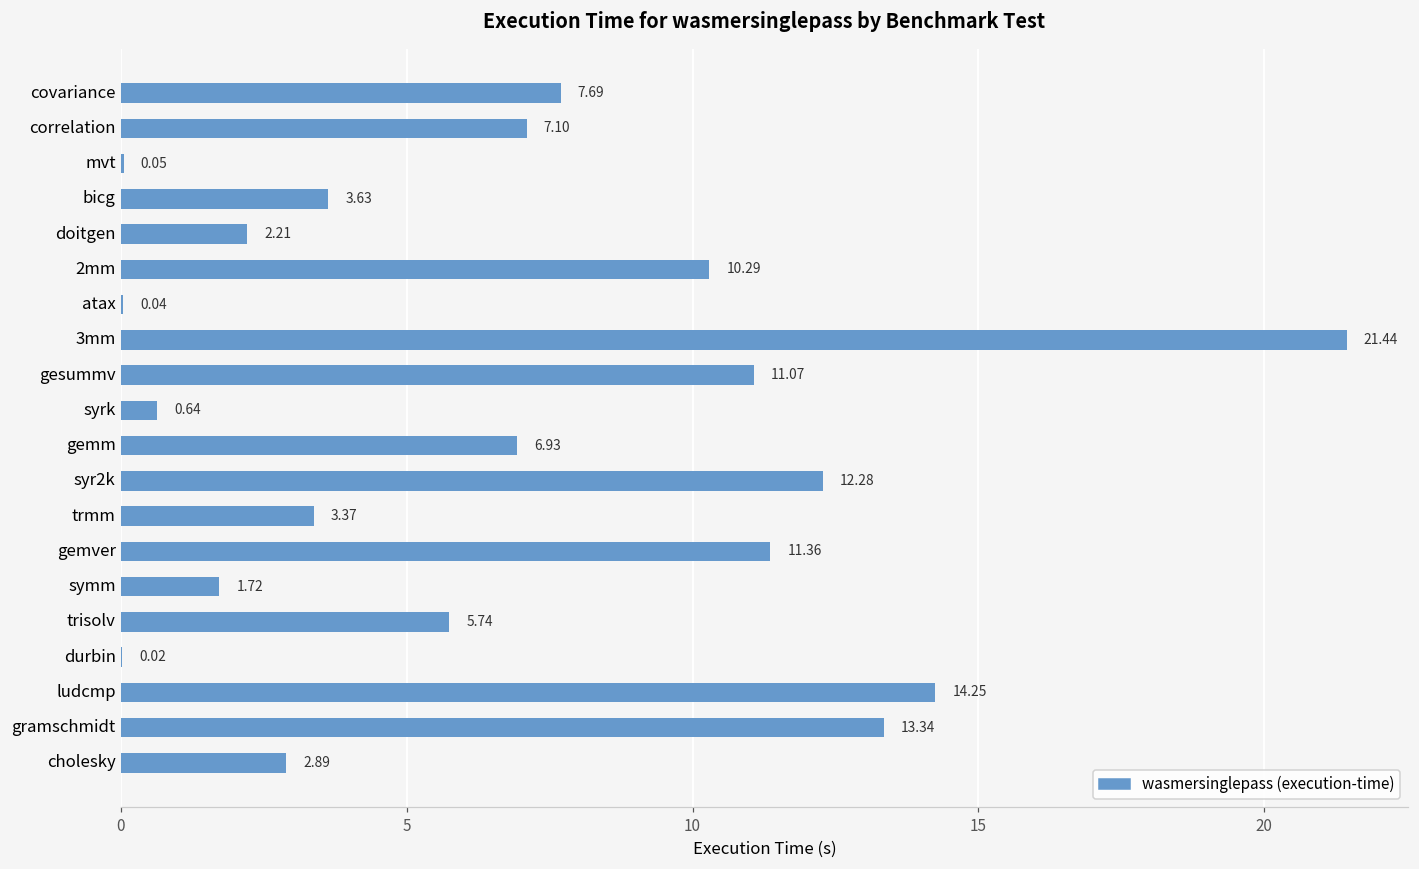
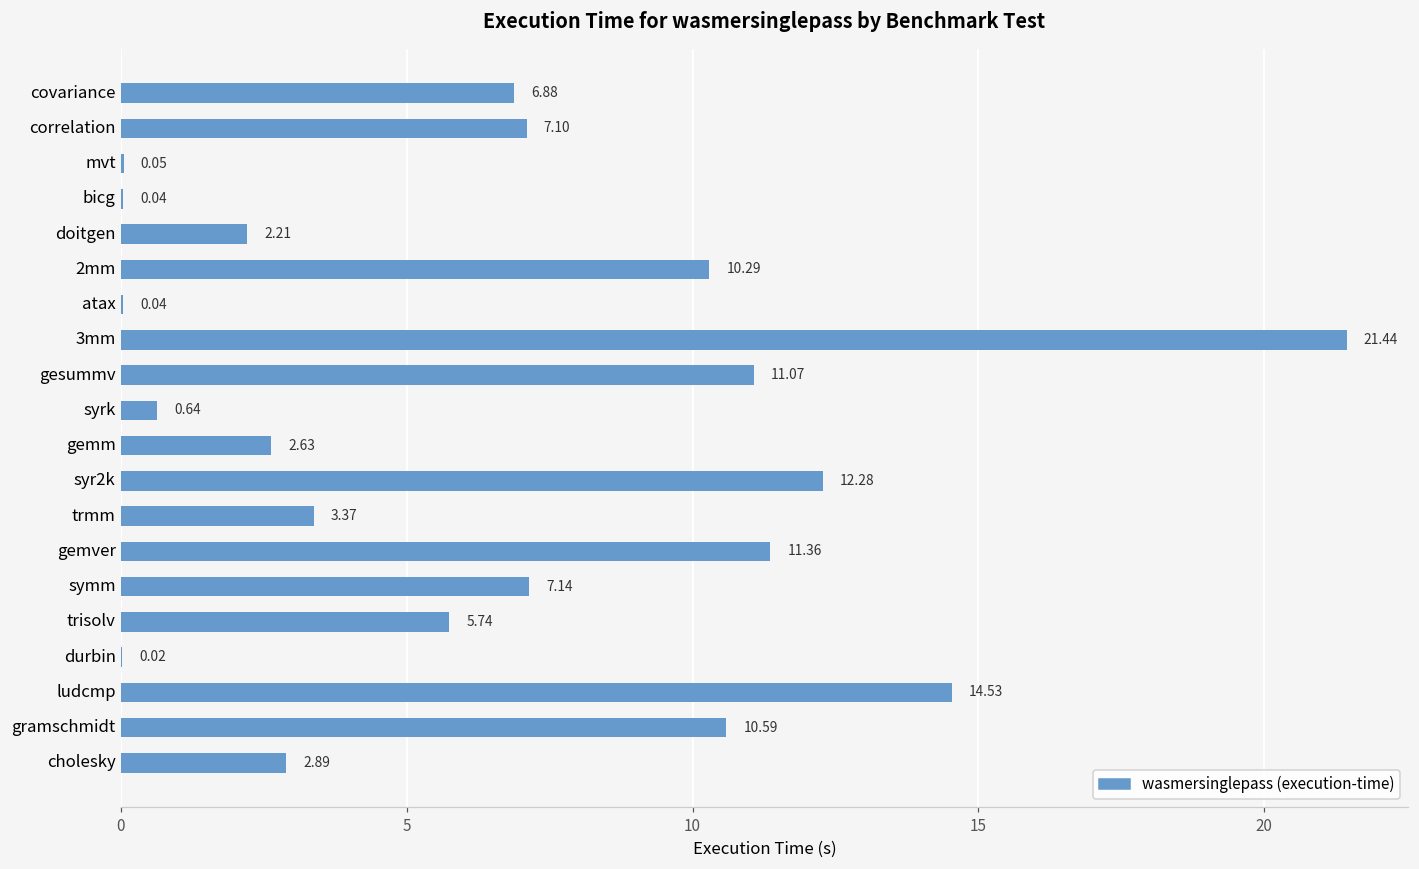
  {
-   "covariance": 7.69,
+   "covariance": 6.88,
    "correlation": 7.10,
    "mvt": 0.05,
-   "bicg": 3.63,
+   "bicg": 0.04,
    "doitgen": 2.21,
    "2mm": 10.29,
    "atax": 0.04,
    "3mm": 21.44,
    "gesummv": 11.07,
    "syrk": 0.64,
-   "gemm": 6.93,
+   "gemm": 2.63,
    "syr2k": 12.28,
    "trmm": 3.37,
    "gemver": 11.36,
-   "symm": 1.72,
+   "symm": 7.14,
    "trisolv": 5.74,
    "durbin": 0.02,
-   "ludcmp": 14.25,
-   "gramschmidt": 13.34,
+   "ludcmp": 14.53,
+   "gramschmidt": 10.59,
    "cholesky": 2.89
  }
